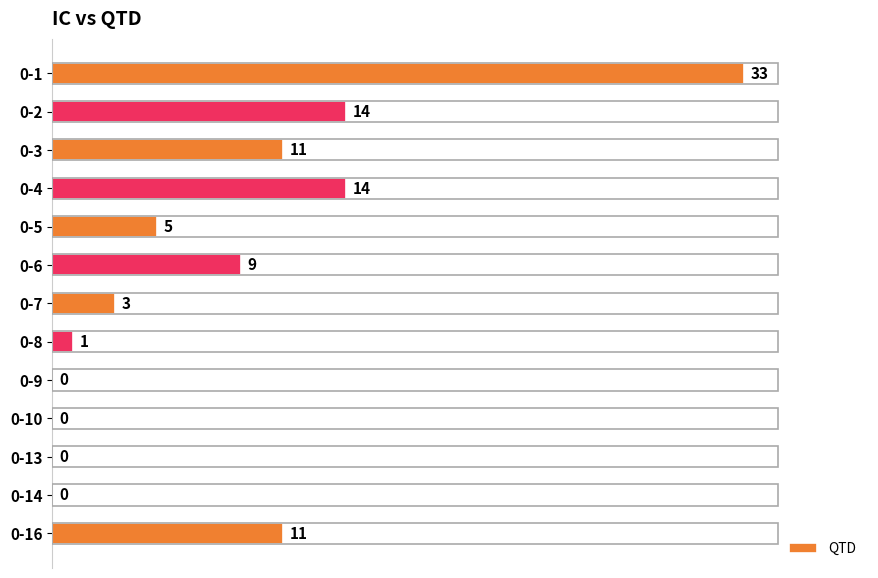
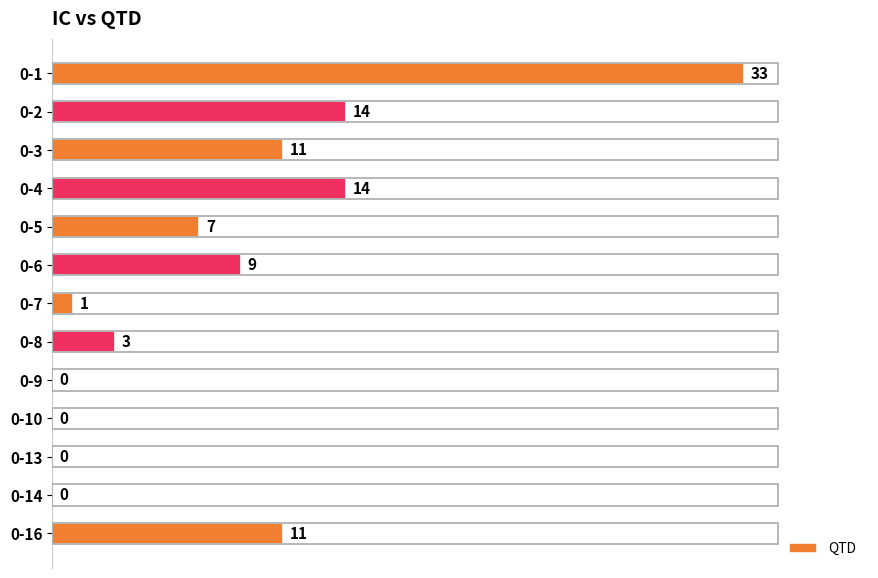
  {
    "0-1": 33,
    "0-2": 14,
    "0-3": 11,
    "0-4": 14,
-   "0-5": 5,
+   "0-5": 7,
    "0-6": 9,
-   "0-7": 3,
-   "0-8": 1,
+   "0-7": 1,
+   "0-8": 3,
    "0-9": 0,
    "0-10": 0,
    "0-13": 0,
    "0-14": 0,
    "0-16": 11
  }
